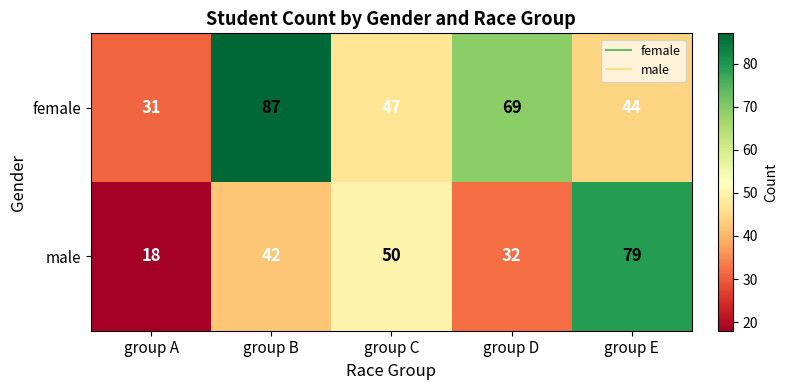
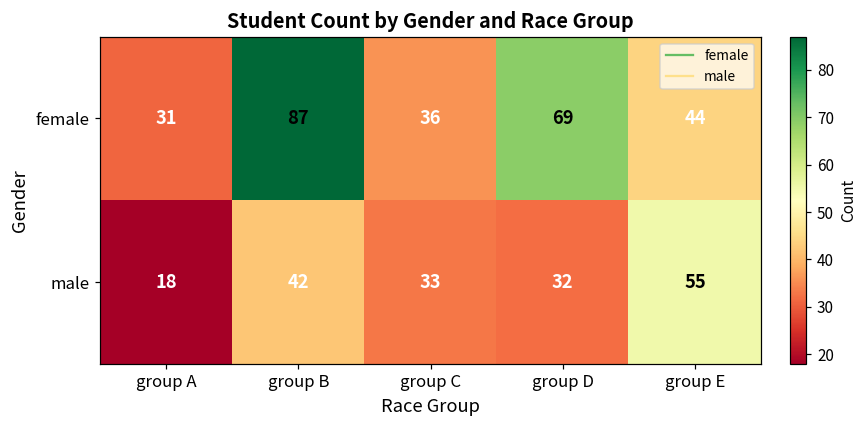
  {
    "female": {
      "group A": 31,
      "group B": 87,
-     "group C": 47,
+     "group C": 36,
      "group D": 69,
      "group E": 44
    },
    "male": {
      "group A": 18,
      "group B": 42,
-     "group C": 50,
+     "group C": 33,
      "group D": 32,
-     "group E": 79
+     "group E": 55
    }
  }
